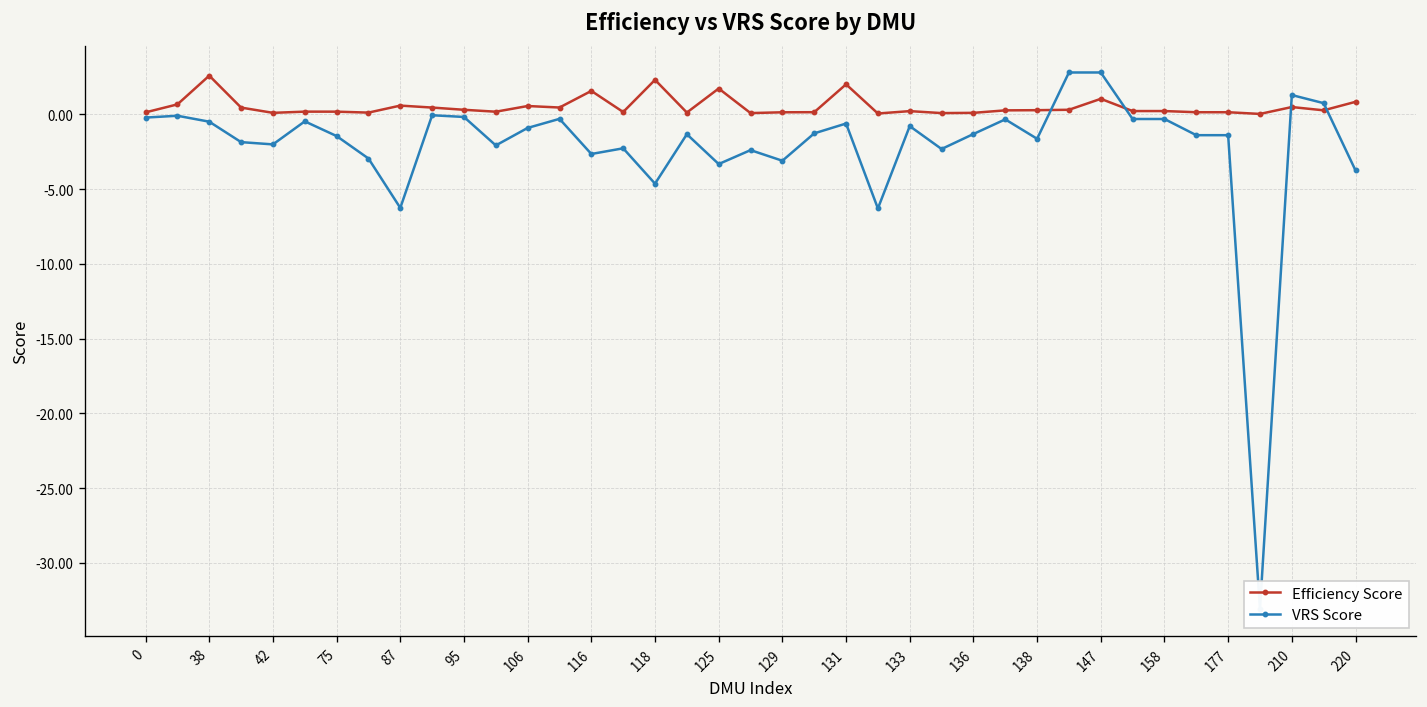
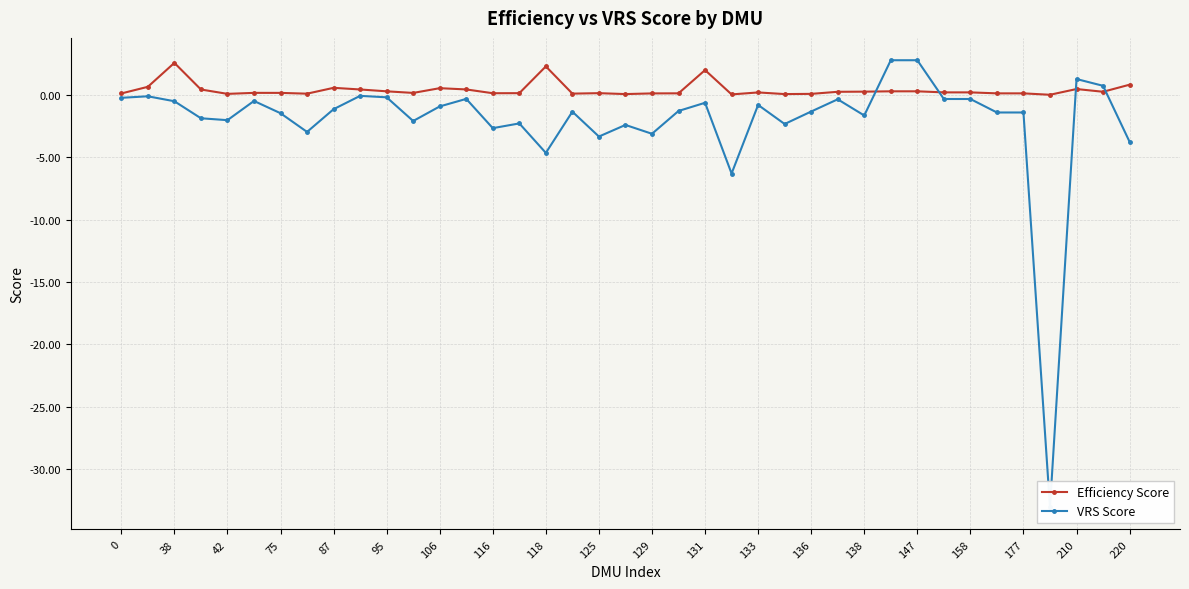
  {
    "Efficiency Score": {
      "0": 0.1,
      "38": 2.6,
      "42": 0.1,
      "75": 0.2,
      "87": 0.6,
      "95": 0.3,
      "106": 0.6,
-     "116": 1.6,
+     "116": 0.2,
      "118": 2.3,
-     "125": 1.7,
+     "125": 0.2,
      "129": 0.1,
      "131": 2.0,
      "133": 0.2,
      "136": 0.1,
      "138": 0.3,
-     "147": 1.0,
+     "147": 0.3,
      "158": 0.2,
      "177": 0.1,
      "210": 0.5,
      "220": 0.8
    },
    "VRS Score": {
      "0": -0.2,
      "38": -0.5,
      "42": -2.0,
      "75": -1.5,
-     "87": -6.3,
+     "87": -1.1,
      "95": -0.2,
      "106": -0.9,
      "116": -2.7,
      "118": -4.6,
      "125": -3.3,
      "129": -3.1,
      "131": -0.6,
      "133": -0.8,
      "136": -1.3,
      "138": -1.6,
      "147": 2.8,
      "158": -0.3,
      "177": -1.4,
      "210": 1.3,
      "220": -3.8
    }
  }
